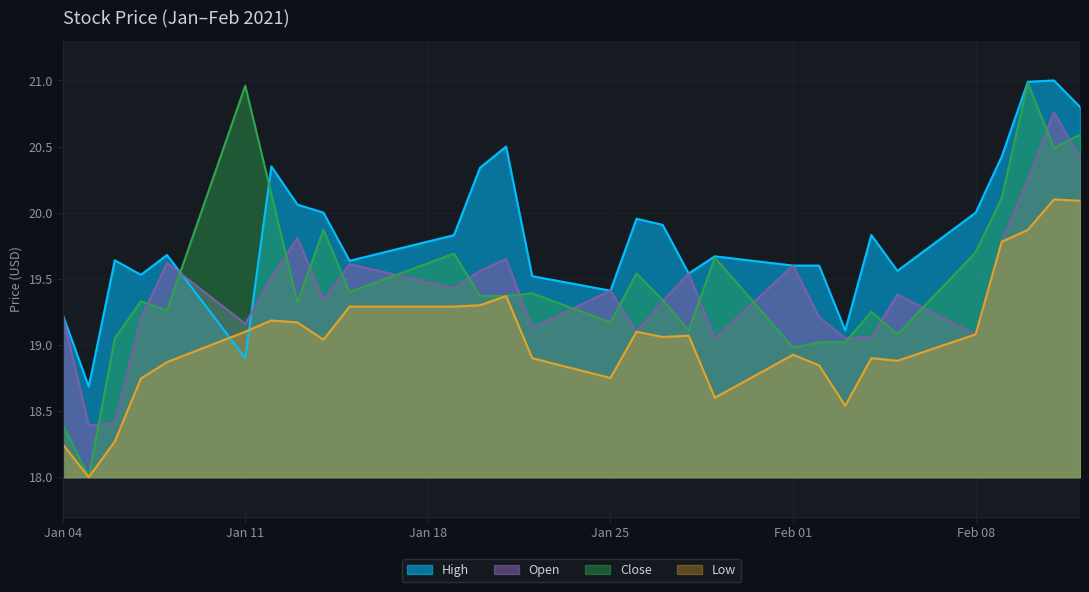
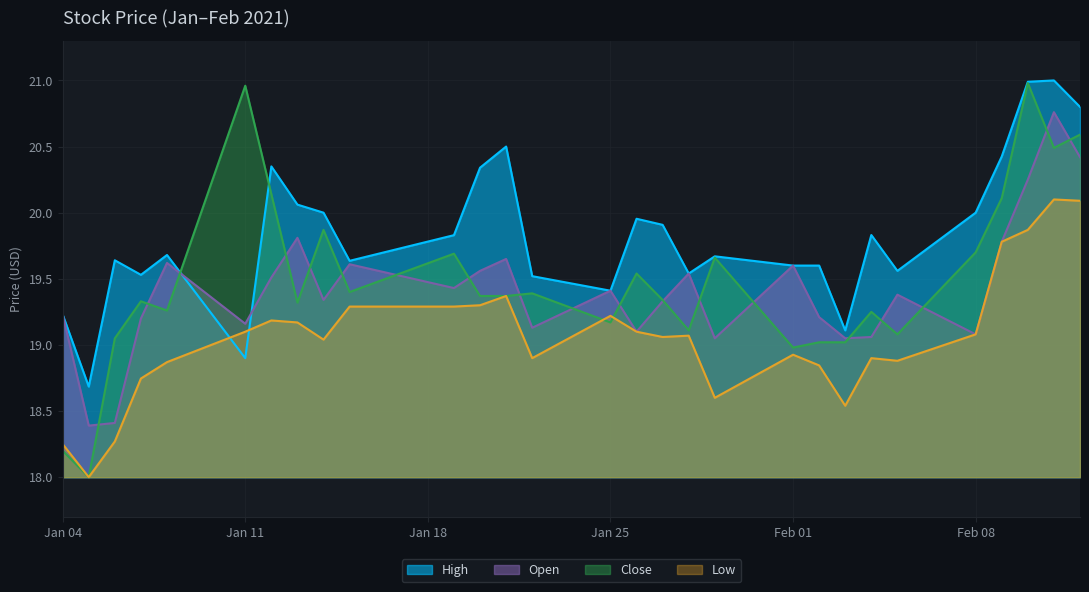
  {
    "High": {
      "Jan 11": 18.90,
      "Feb 08": 20.00
    },
    "Open": {
      "Jan 11": 19.16
    },
    "Close": {
-     "Jan 04": 18.4,
+     "Jan 04": 18.2,
      "Jan 11": 20.96,
      "Jan 25": 19.17,
      "Feb 01": 18.98,
      "Feb 08": 19.7
    },
    "Low": {
      "Jan 04": 18.25,
      "Jan 11": 19.10,
-     "Jan 25": 18.75,
+     "Jan 25": 19.22,
      "Feb 01": 18.93
    }
  }
